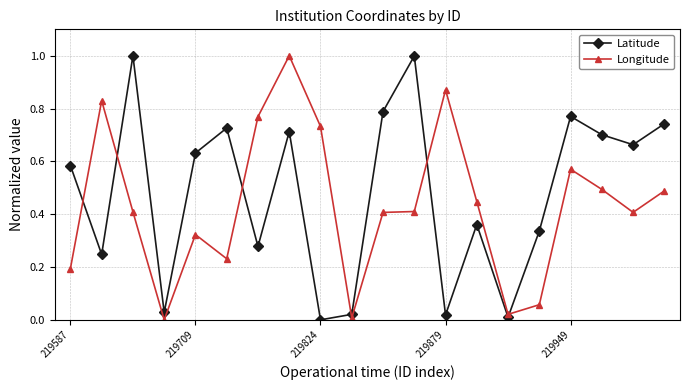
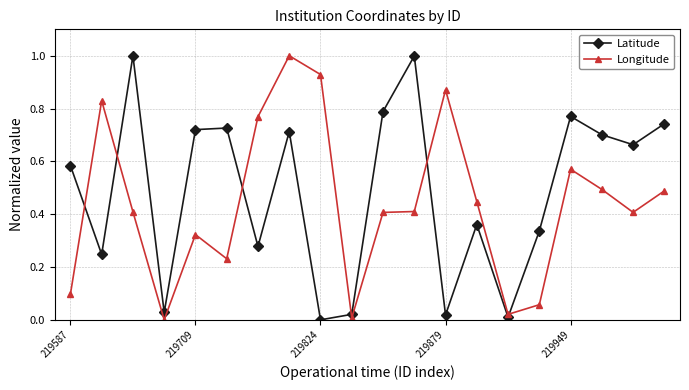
  {
    "Latitude": {
      "219587": 0.58,
-     "219709": 0.63,
+     "219709": 0.72,
      "219824": 0.00,
      "219879": 0.02,
      "219949": 0.77
    },
    "Longitude": {
-     "219587": 0.19,
+     "219587": 0.10,
      "219709": 0.32,
-     "219824": 0.73,
+     "219824": 0.93,
      "219879": 0.87,
      "219949": 0.57
    }
  }
